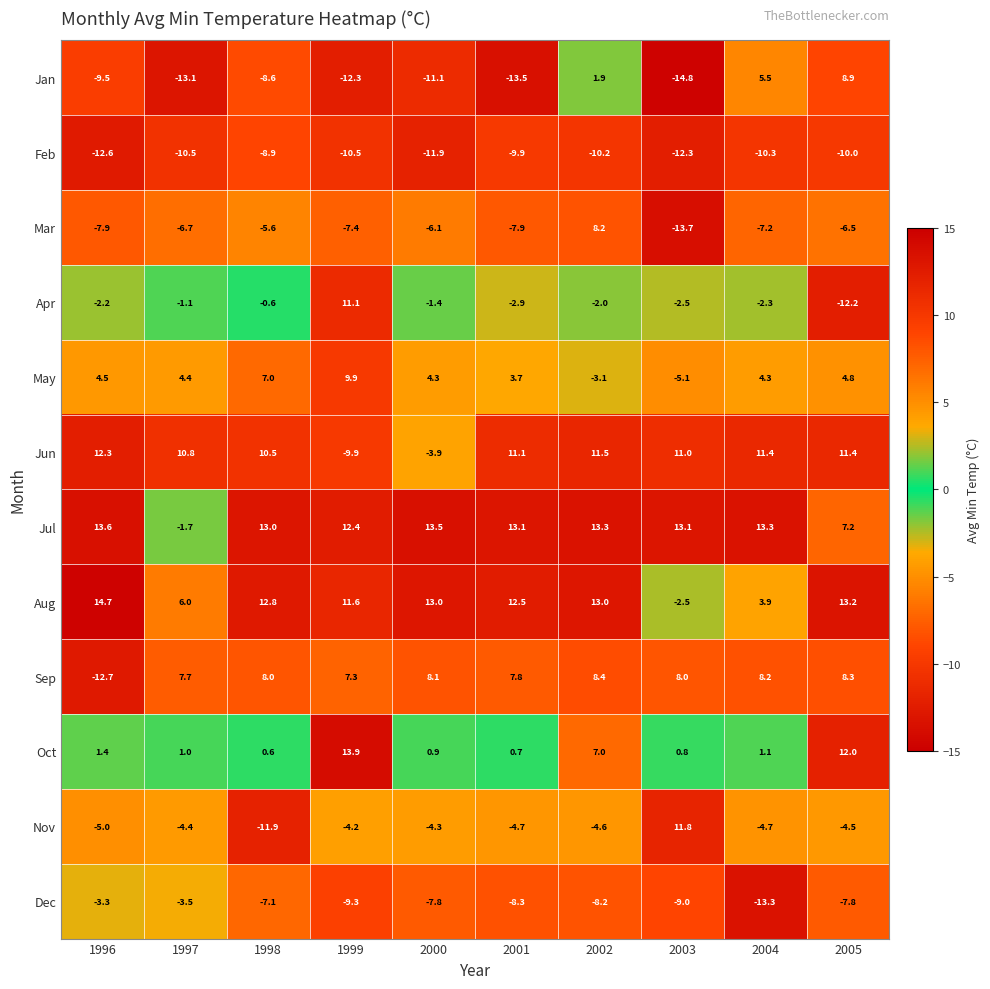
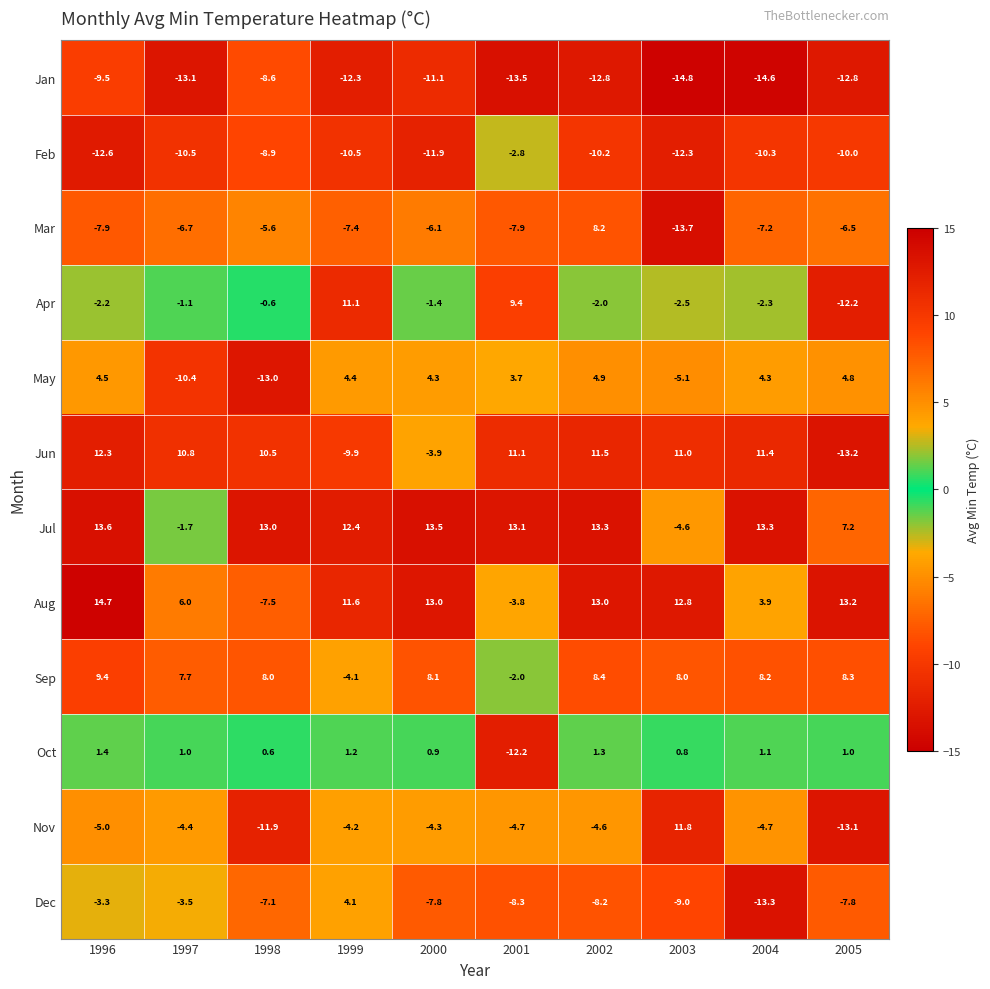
  {
    "Jan": {
      "1996": -9.5,
      "1997": -13.1,
      "1998": -8.6,
      "1999": -12.3,
      "2000": -11.1,
      "2001": -13.5,
-     "2002": 1.9,
+     "2002": -12.8,
      "2003": -14.8,
-     "2004": 5.5,
-     "2005": 8.9
+     "2004": -14.6,
+     "2005": -12.8
    },
    "Feb": {
      "1996": -12.6,
      "1997": -10.5,
      "1998": -8.9,
      "1999": -10.5,
      "2000": -11.9,
-     "2001": -9.9,
+     "2001": -2.8,
      "2002": -10.2,
      "2003": -12.3,
      "2004": -10.3,
      "2005": -10.0
    },
    "Mar": {
      "1996": -7.9,
      "1997": -6.7,
      "1998": -5.6,
      "1999": -7.4,
      "2000": -6.1,
      "2001": -7.9,
      "2002": 8.2,
      "2003": -13.7,
      "2004": -7.2,
      "2005": -6.5
    },
    "Apr": {
      "1996": -2.2,
      "1997": -1.1,
      "1998": -0.6,
      "1999": 11.1,
      "2000": -1.4,
-     "2001": -2.9,
+     "2001": 9.4,
      "2002": -2.0,
      "2003": -2.5,
      "2004": -2.3,
      "2005": -12.2
    },
    "May": {
      "1996": 4.5,
-     "1997": 4.4,
-     "1998": 7.0,
-     "1999": 9.9,
+     "1997": -10.4,
+     "1998": -13.0,
+     "1999": 4.4,
      "2000": 4.3,
      "2001": 3.7,
-     "2002": -3.1,
+     "2002": 4.9,
      "2003": -5.1,
      "2004": 4.3,
      "2005": 4.8
    },
    "Jun": {
      "1996": 12.3,
      "1997": 10.8,
      "1998": 10.5,
      "1999": -9.9,
      "2000": -3.9,
      "2001": 11.1,
      "2002": 11.5,
      "2003": 11.0,
      "2004": 11.4,
-     "2005": 11.4
+     "2005": -13.2
    },
    "Jul": {
      "1996": 13.6,
      "1997": -1.7,
      "1998": 13.0,
      "1999": 12.4,
      "2000": 13.5,
      "2001": 13.1,
      "2002": 13.3,
-     "2003": 13.1,
+     "2003": -4.6,
      "2004": 13.3,
      "2005": 7.2
    },
    "Aug": {
      "1996": 14.7,
      "1997": 6.0,
-     "1998": 12.8,
+     "1998": -7.5,
      "1999": 11.6,
      "2000": 13.0,
-     "2001": 12.5,
+     "2001": -3.8,
      "2002": 13.0,
-     "2003": -2.5,
+     "2003": 12.8,
      "2004": 3.9,
      "2005": 13.2
    },
    "Sep": {
-     "1996": -12.7,
+     "1996": 9.4,
      "1997": 7.7,
      "1998": 8.0,
-     "1999": 7.3,
+     "1999": -4.1,
      "2000": 8.1,
-     "2001": 7.8,
+     "2001": -2.0,
      "2002": 8.4,
      "2003": 8.0,
      "2004": 8.2,
      "2005": 8.3
    },
    "Oct": {
      "1996": 1.4,
      "1997": 1.0,
      "1998": 0.6,
-     "1999": 13.9,
+     "1999": 1.2,
      "2000": 0.9,
-     "2001": 0.7,
-     "2002": 7.0,
+     "2001": -12.2,
+     "2002": 1.3,
      "2003": 0.8,
      "2004": 1.1,
-     "2005": 12.0
+     "2005": 1.0
    },
    "Nov": {
      "1996": -5.0,
      "1997": -4.4,
      "1998": -11.9,
      "1999": -4.2,
      "2000": -4.3,
      "2001": -4.7,
      "2002": -4.6,
      "2003": 11.8,
      "2004": -4.7,
-     "2005": -4.5
+     "2005": -13.1
    },
    "Dec": {
      "1996": -3.3,
      "1997": -3.5,
      "1998": -7.1,
-     "1999": -9.3,
+     "1999": 4.1,
      "2000": -7.8,
      "2001": -8.3,
      "2002": -8.2,
      "2003": -9.0,
      "2004": -13.3,
      "2005": -7.8
    }
  }
